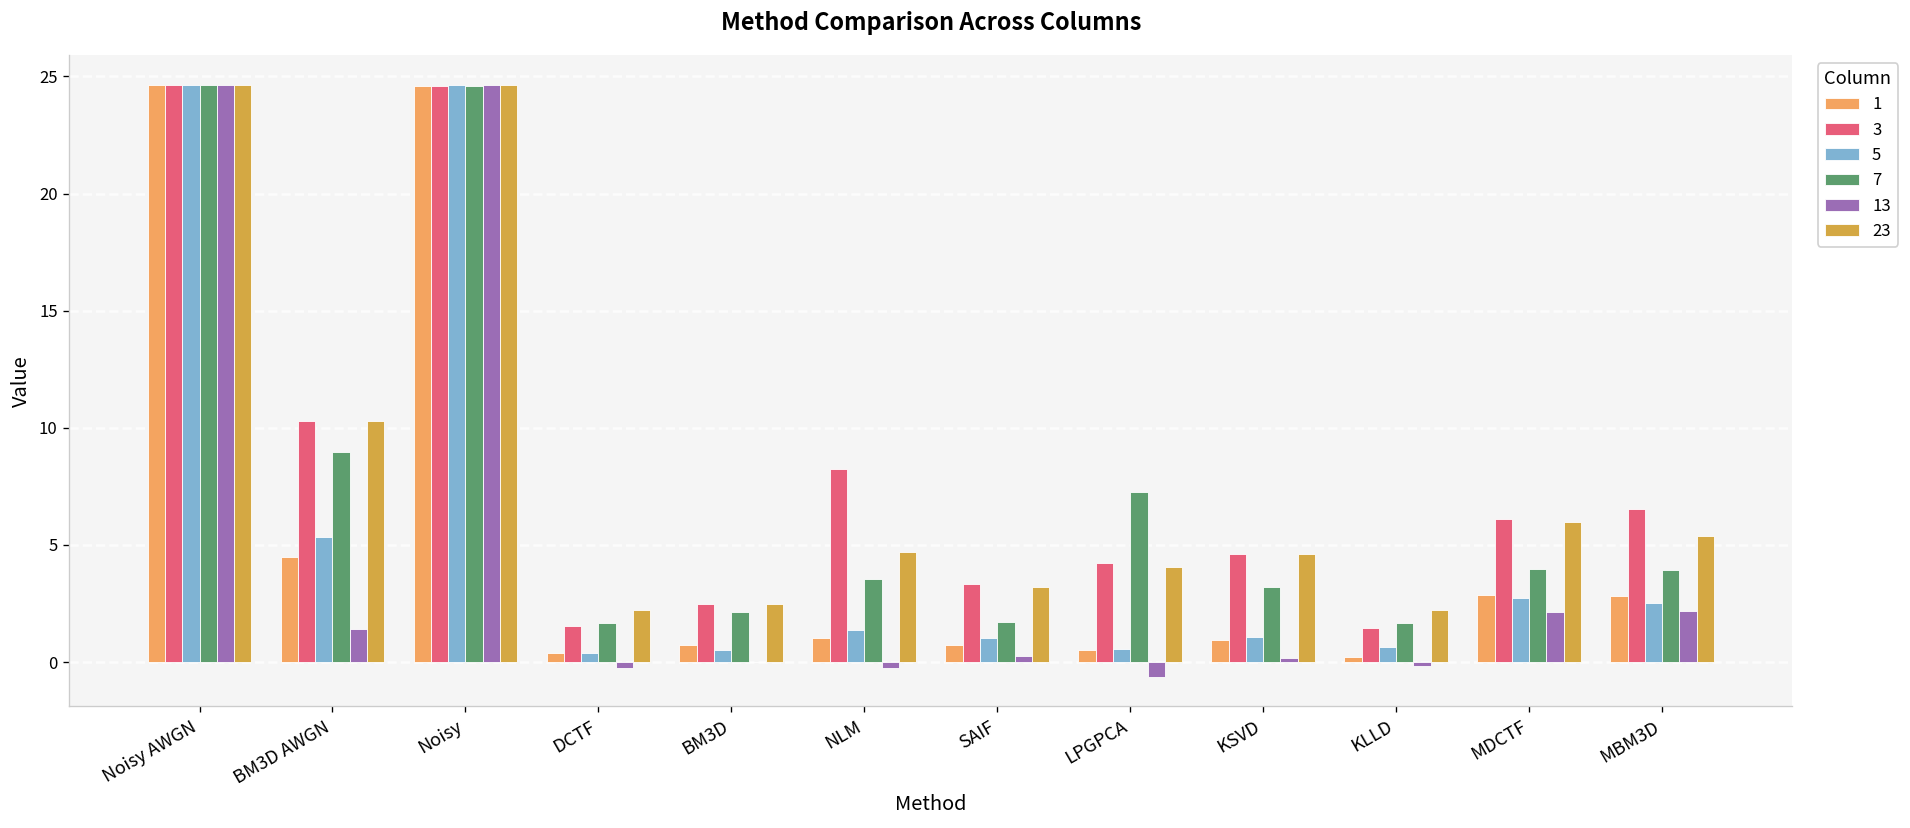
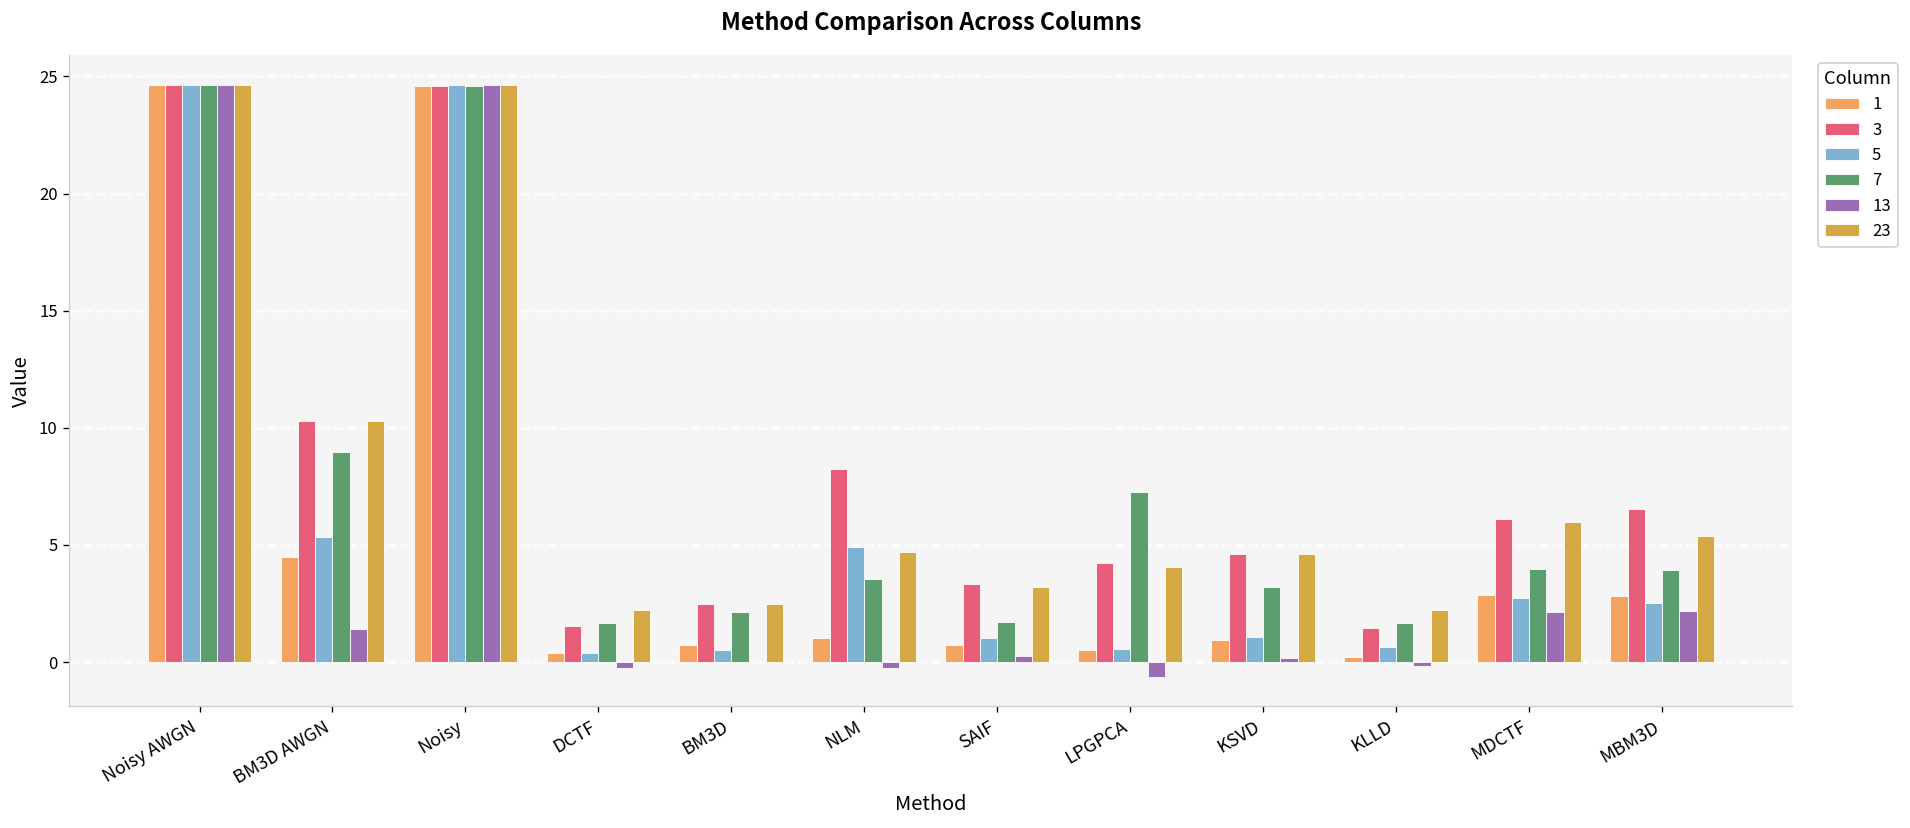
  {
    "3": {
      "Noisy AWGN": 24.6,
      "BM3D AWGN": 10.3,
      "Noisy": 24.6,
      "DCTF": 1.5,
      "BM3D": 2.5,
      "NLM": 8.2,
      "SAIF": 3.3,
      "LPGPCA": 4.2,
      "KSVD": 4.6,
      "KLLD": 1.5,
      "MDCTF": 6.1,
      "MBM3D": 6.5
    },
    "5": {
      "Noisy AWGN": 24.7,
      "BM3D AWGN": 5.3,
      "Noisy": 24.6,
      "DCTF": 0.4,
      "BM3D": 0.5,
-     "NLM": 1.4,
+     "NLM": 4.9,
      "SAIF": 1.0,
      "LPGPCA": 0.6,
      "KSVD": 1.0,
      "KLLD": 0.7,
      "MDCTF": 2.7,
      "MBM3D": 2.5
    },
    "7": {
      "Noisy AWGN": 24.6,
      "BM3D AWGN": 9.0,
      "Noisy": 24.6,
      "DCTF": 1.7,
      "BM3D": 2.1,
      "NLM": 3.5,
      "SAIF": 1.7,
      "LPGPCA": 7.3,
      "KSVD": 3.2,
      "KLLD": 1.7,
      "MDCTF": 4.0,
      "MBM3D": 4.0
    },
    "13": {
      "Noisy AWGN": 24.6,
      "BM3D AWGN": 1.4,
      "Noisy": 24.6,
      "DCTF": -0.3,
      "NLM": -0.3,
      "SAIF": 0.3,
      "LPGPCA": -0.6,
      "KSVD": 0.2,
      "KLLD": -0.2,
      "MDCTF": 2.1,
      "MBM3D": 2.2
    }
  }
